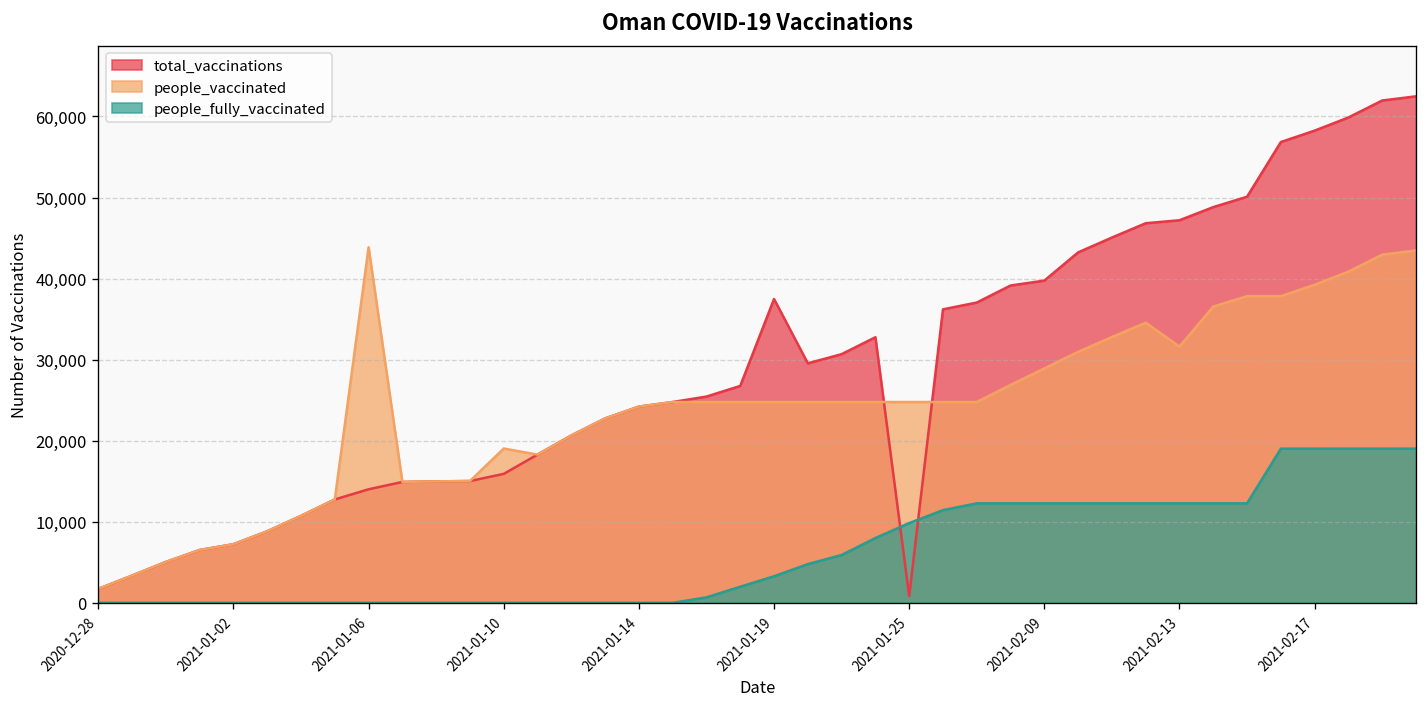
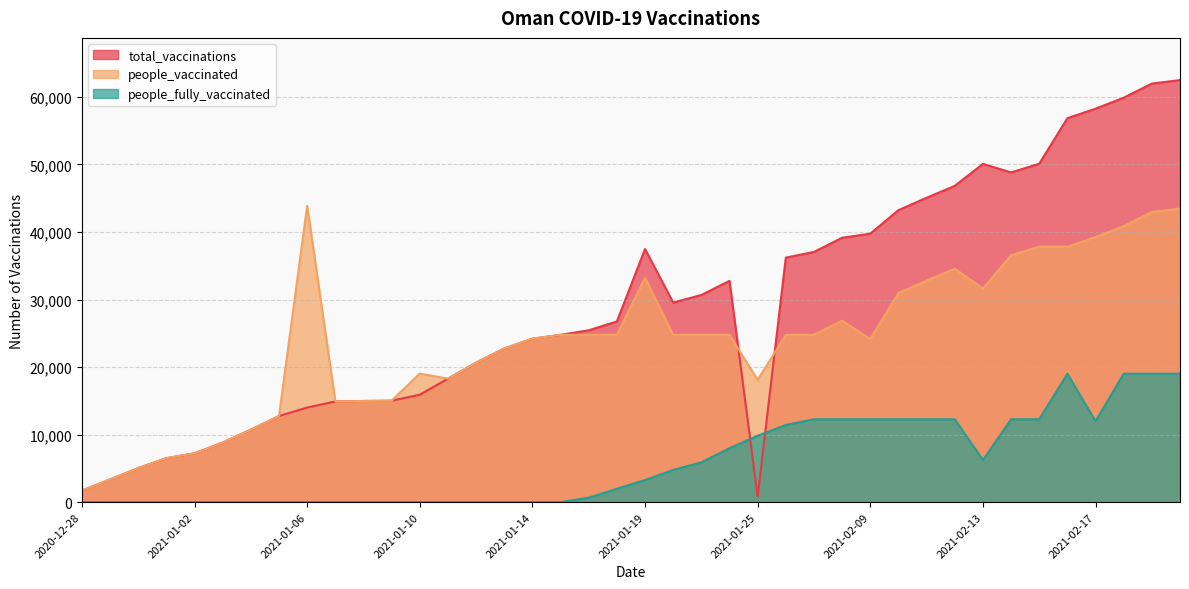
  {
    "total_vaccinations": {
      "2021-01-06": "14,000",
      "2021-01-10": "16,000",
      "2021-01-19": "37,000",
      "2021-01-25": "1,000",
      "2021-02-09": "40,000",
-     "2021-02-13": "47,000",
+     "2021-02-13": "50,000",
      "2021-02-17": "58,000"
    },
    "people_vaccinated": {
      "2021-01-06": "44,000",
      "2021-01-10": "19,000",
-     "2021-01-19": "25,000",
-     "2021-01-25": "25,000",
-     "2021-02-09": "29,000",
+     "2021-01-19": "33,000",
+     "2021-01-25": "18,000",
+     "2021-02-09": "24,000",
      "2021-02-13": "32,000",
      "2021-02-17": "39,000"
    },
    "people_fully_vaccinated": {
      "2020-12-28": "0",
      "2021-01-02": "0",
      "2021-01-06": "0",
      "2021-01-10": "0",
      "2021-01-14": "0",
      "2021-01-19": "3,000",
      "2021-01-25": "10,000",
      "2021-02-09": "12,000",
-     "2021-02-13": "12,000",
-     "2021-02-17": "19,000"
+     "2021-02-13": "6,000",
+     "2021-02-17": "12,000"
    }
  }
